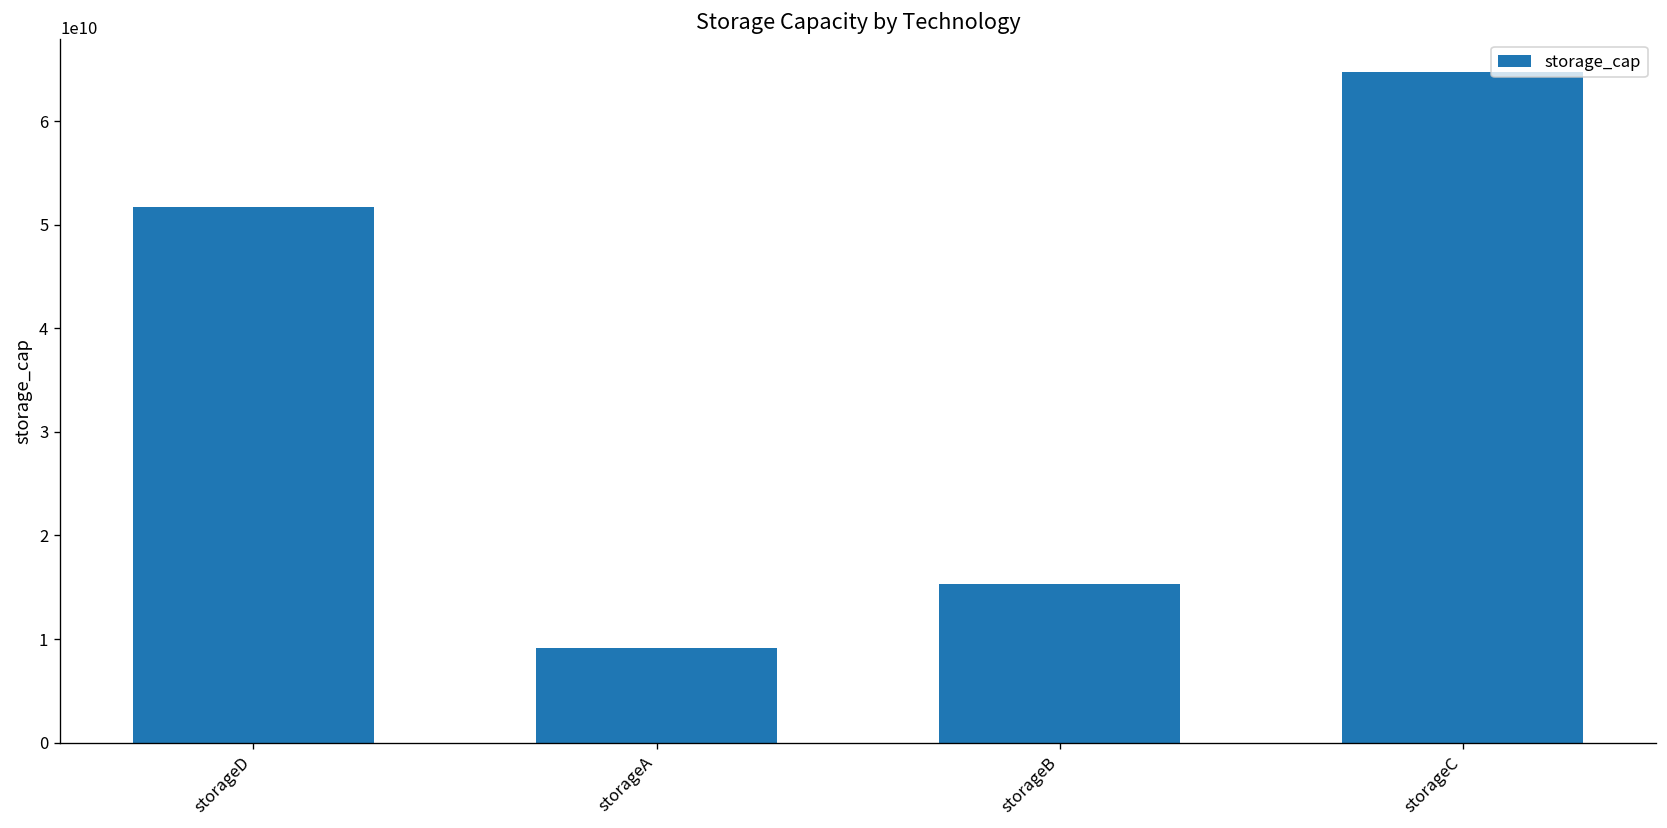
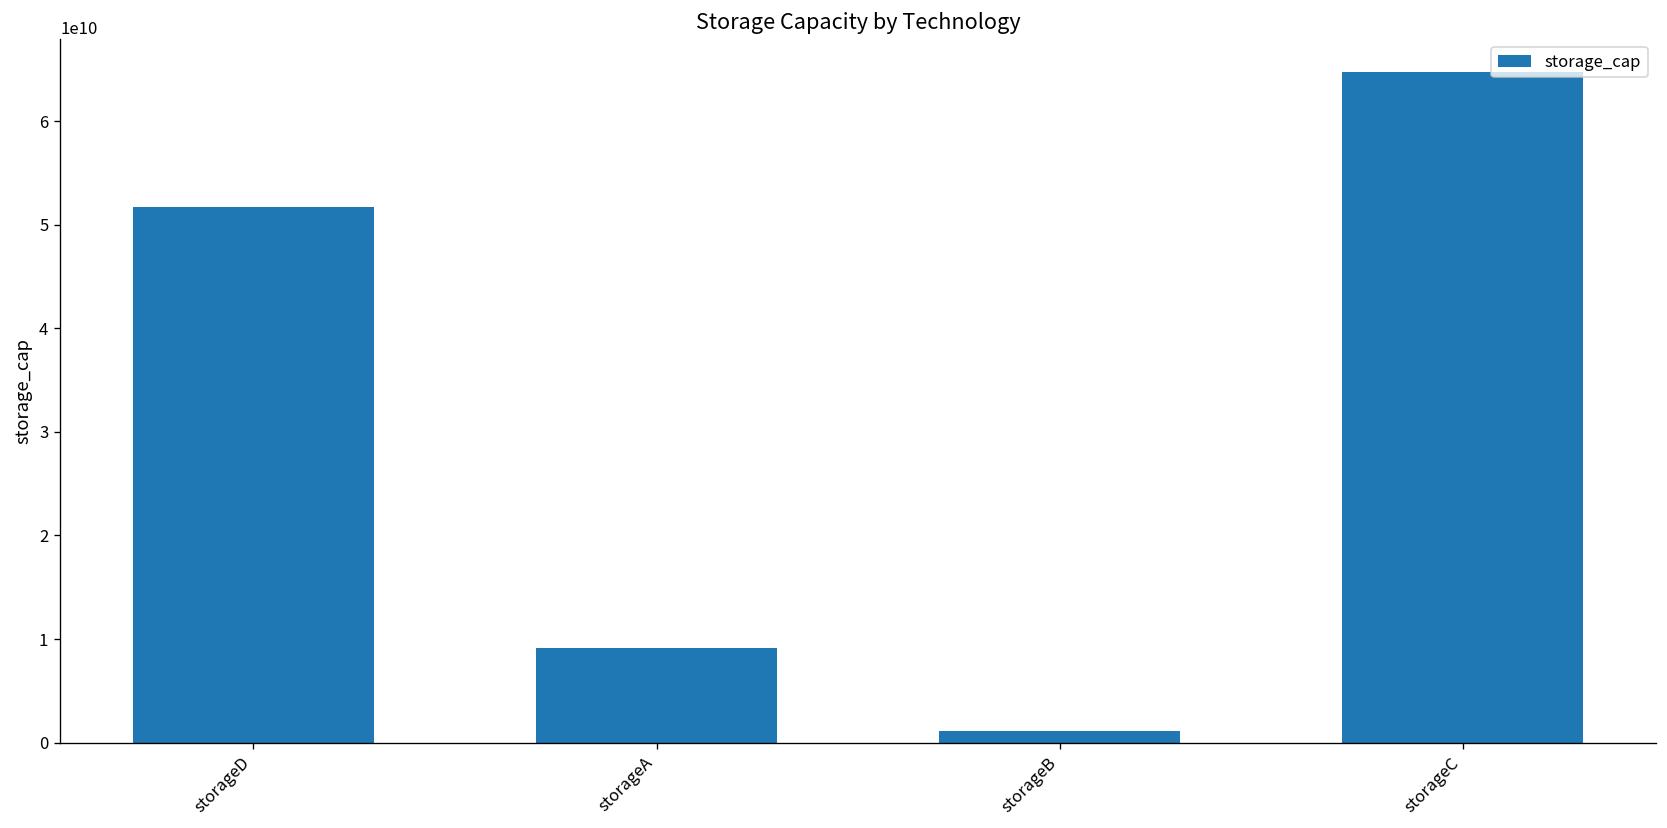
  {
    "storageD": 52000000000,
    "storageA": 9000000000,
-   "storageB": 15000000000,
+   "storageB": 1000000000,
    "storageC": 65000000000
  }
